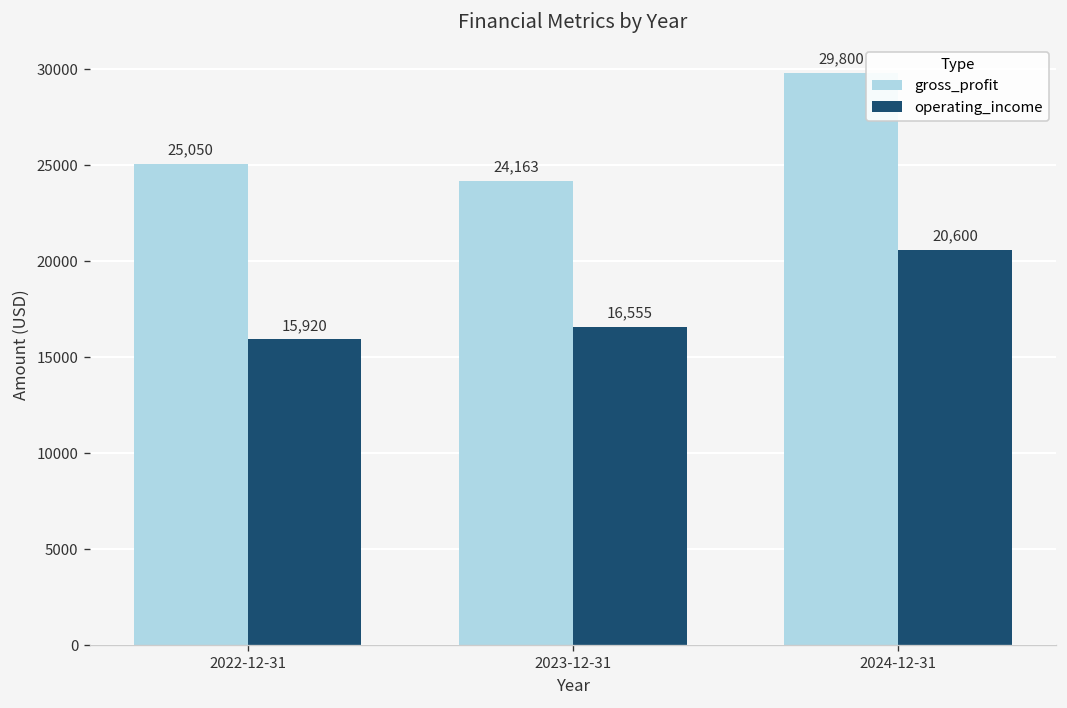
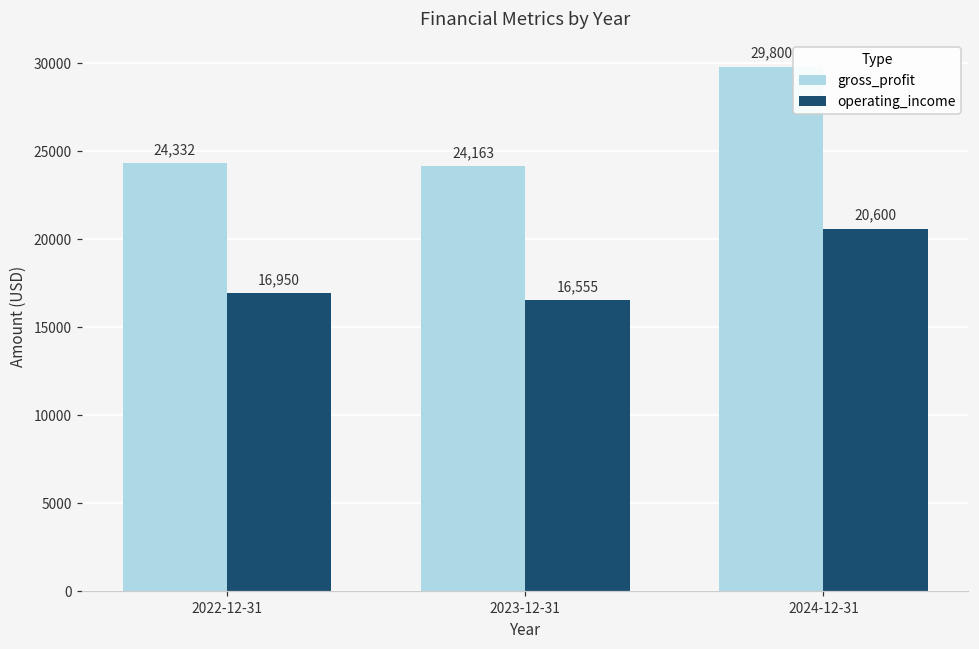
  {
    "gross_profit": {
-     "2022-12-31": "25,050",
+     "2022-12-31": "24,332",
      "2023-12-31": "24,163",
      "2024-12-31": "29,800"
    },
    "operating_income": {
-     "2022-12-31": "15,920",
+     "2022-12-31": "16,950",
      "2023-12-31": "16,555",
      "2024-12-31": "20,600"
    }
  }
